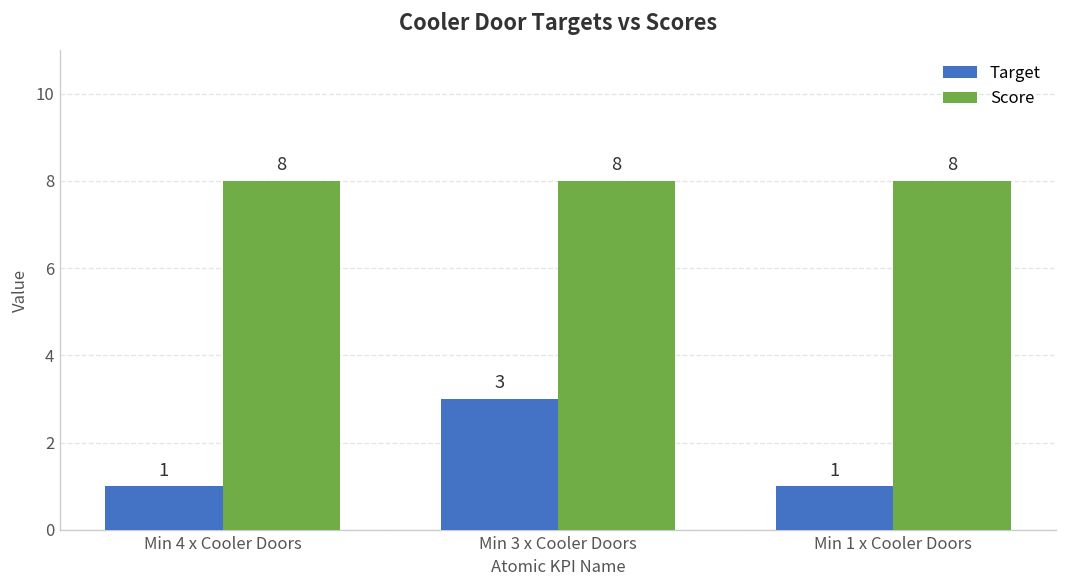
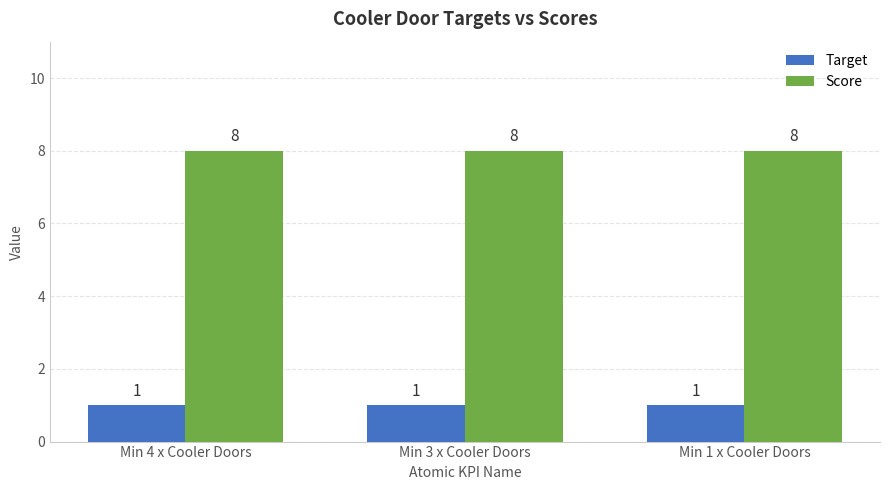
  {
    "Target": {
      "Min 4 x Cooler Doors": 1,
-     "Min 3 x Cooler Doors": 3,
+     "Min 3 x Cooler Doors": 1,
      "Min 1 x Cooler Doors": 1
    },
    "Score": {
      "Min 4 x Cooler Doors": 8,
      "Min 3 x Cooler Doors": 8,
      "Min 1 x Cooler Doors": 8
    }
  }
